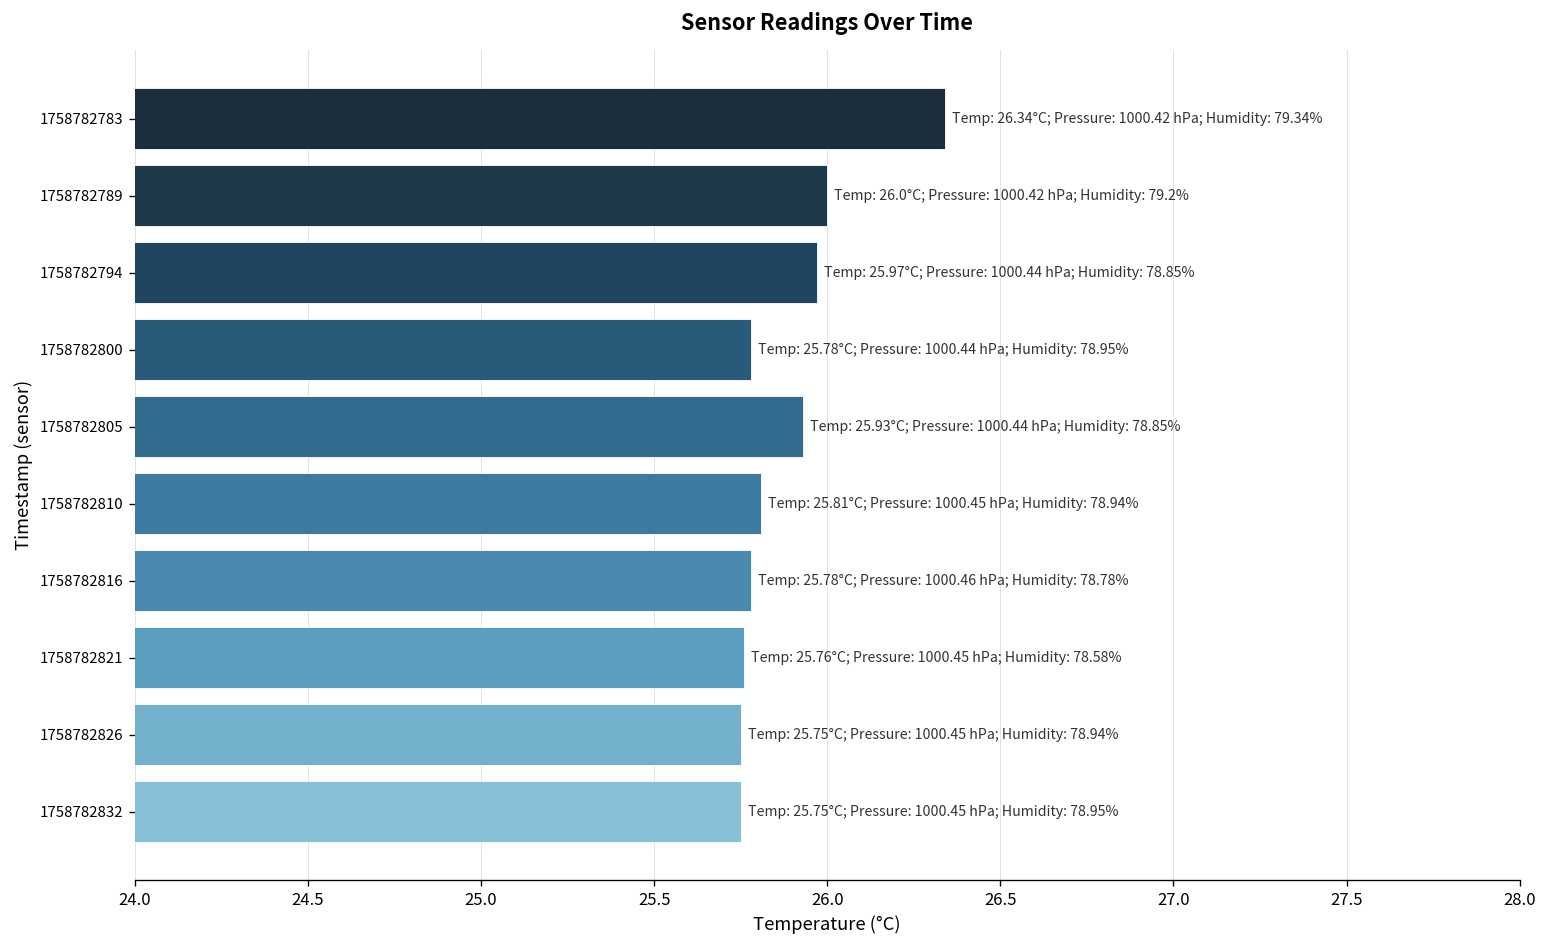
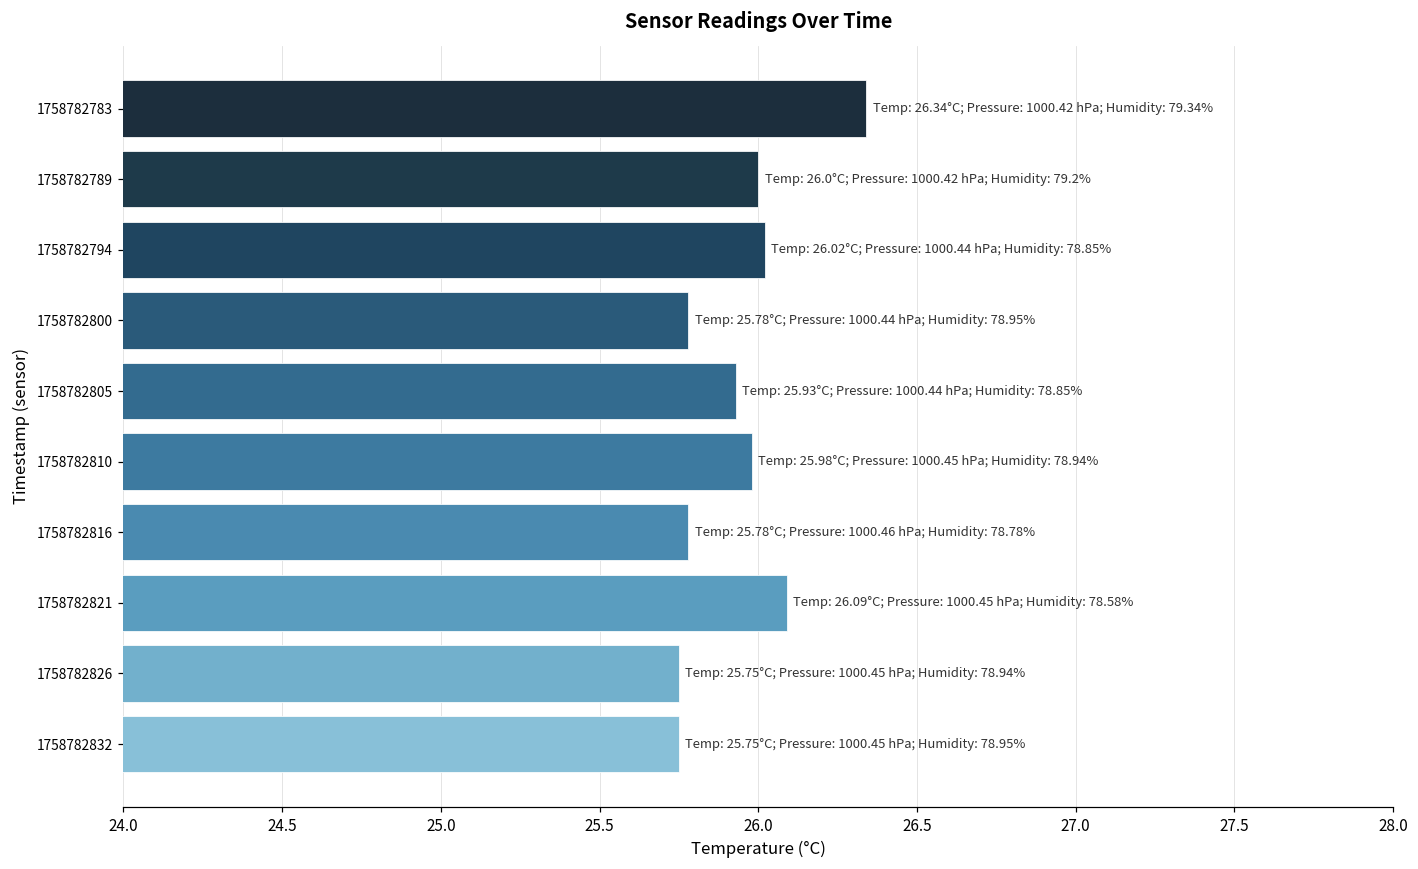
  {
    "1758782783": "26.34°C;",
    "1758782789": "26.0°C;",
-   "1758782794": "25.97°C;",
+   "1758782794": "26.02°C;",
    "1758782800": "25.78°C;",
    "1758782805": "25.93°C;",
-   "1758782810": "25.81°C;",
+   "1758782810": "25.98°C;",
    "1758782816": "25.78°C;",
-   "1758782821": "25.76°C;",
+   "1758782821": "26.09°C;",
    "1758782826": "25.75°C;",
    "1758782832": "25.75°C;"
  }
